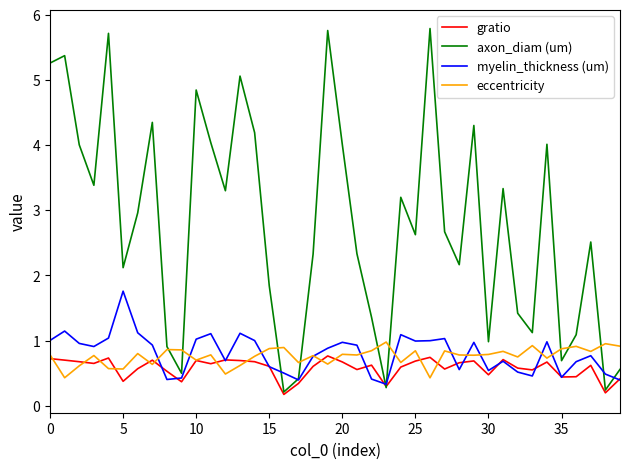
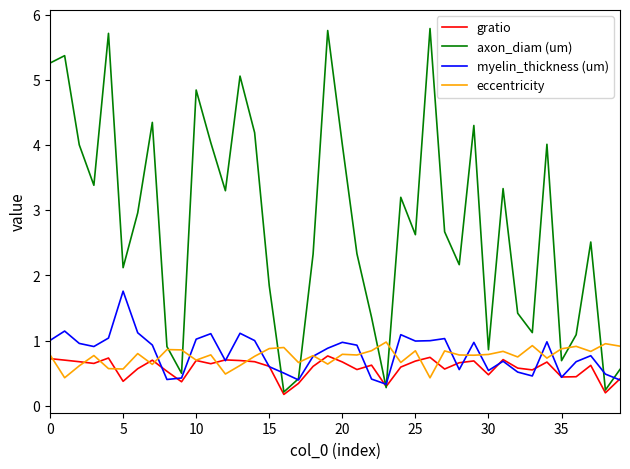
  {
    "gratio": {
      "0": 0.7,
      "5": 0.4,
      "20": 0.7,
      "25": 0.7,
      "30": 0.5
    },
    "axon_diam (um)": {
      "0": 5.3,
      "5": 2.1,
      "10": 4.8,
      "15": 1.8,
      "20": 4.0,
      "25": 2.6,
-     "30": 1.0,
+     "30": 0.9,
      "35": 0.7
    },
    "myelin_thickness (um)": {
      "0": 1.0,
      "5": 1.8,
      "10": 1.0,
      "20": 1.0,
      "25": 1.0,
      "30": 0.5
    },
    "eccentricity": {
      "0": 0.8,
      "5": 0.6,
      "15": 0.9,
      "20": 0.8,
      "25": 0.8,
      "30": 0.8,
      "35": 0.9
    }
  }
